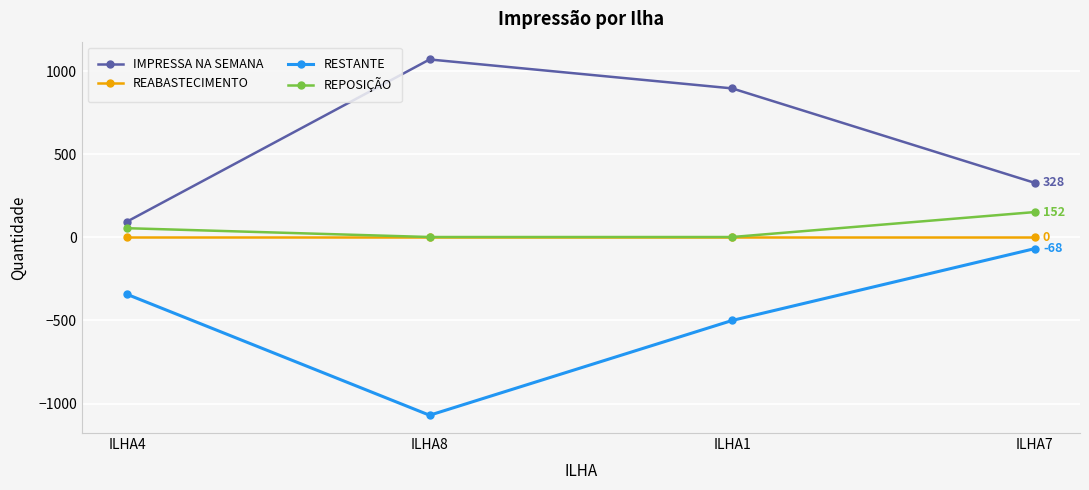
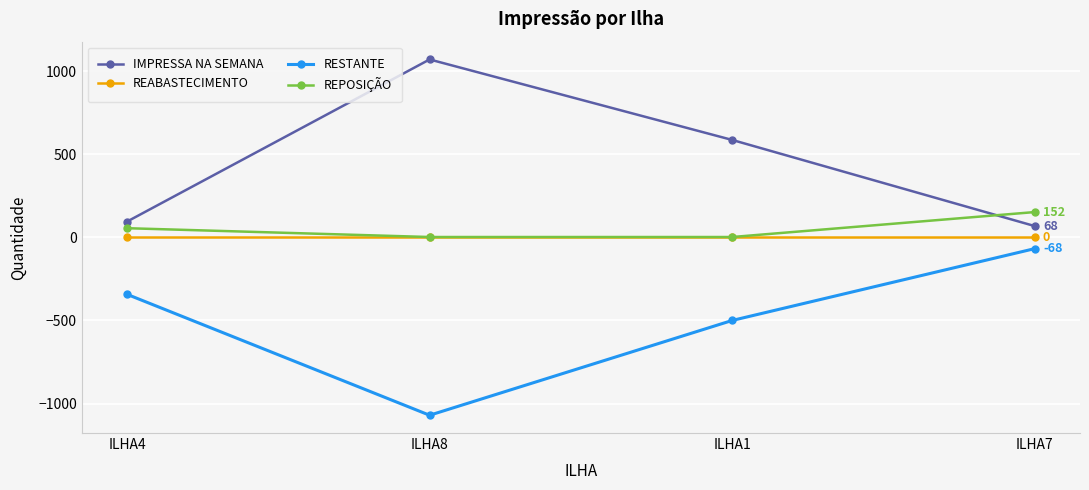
  {
    "IMPRESSA NA SEMANA": {
-     "ILHA1": 900,
-     "ILHA7": 328
+     "ILHA1": 590,
+     "ILHA7": 68
    },
    "REABASTECIMENTO": {
      "ILHA7": 0
    },
    "RESTANTE": {
      "ILHA7": -68
    },
    "REPOSIÇÃO": {
      "ILHA7": 152
    }
  }
